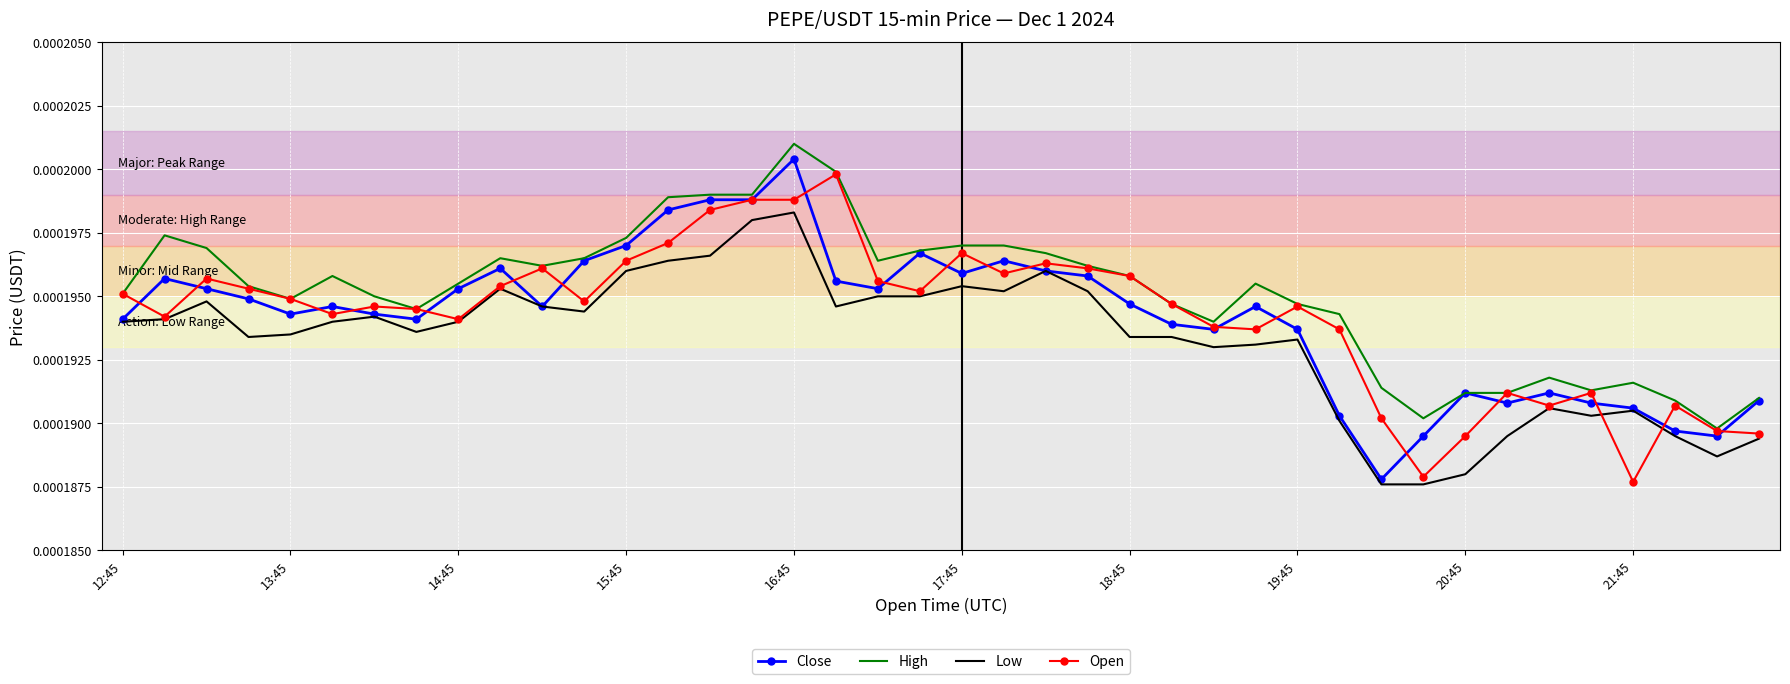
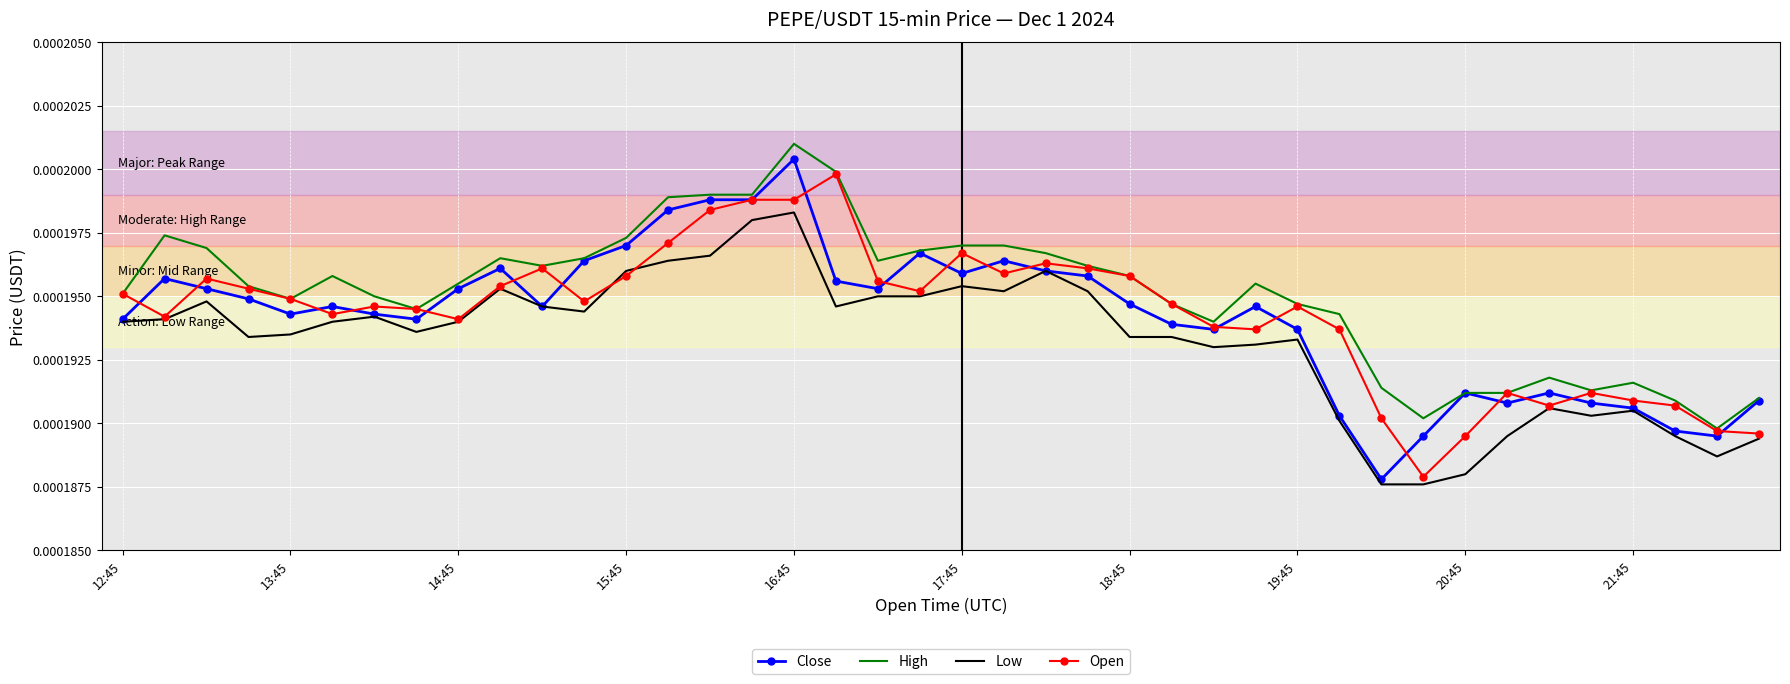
  {
    "Close": {
      "13:45": 0.0001943,
      "14:45": 0.0001953,
      "15:45": 0.0001970,
      "16:45": 0.0002004,
      "17:45": 0.0001959,
      "18:45": 0.0001947,
      "19:45": 0.0001937,
      "21:45": 0.0001906
    },
    "High": {
      "14:45": 0.0001955,
      "15:45": 0.0001973,
      "16:45": 0.0002010,
      "17:45": 0.0001970,
      "19:45": 0.0001947,
      "21:45": 0.0001916
    },
    "Low": {
      "13:45": 0.0001935,
      "15:45": 0.0001960,
      "16:45": 0.0001983,
      "17:45": 0.0001954,
      "18:45": 0.0001934,
      "19:45": 0.0001933,
      "20:45": 0.0001880,
      "21:45": 0.0001905
    },
    "Open": {
-     "15:45": 0.0001964,
+     "15:45": 0.0001958,
      "16:45": 0.0001988,
      "17:45": 0.0001967,
      "19:45": 0.0001946,
      "20:45": 0.0001895,
-     "21:45": 0.0001877
+     "21:45": 0.0001909
    }
  }
